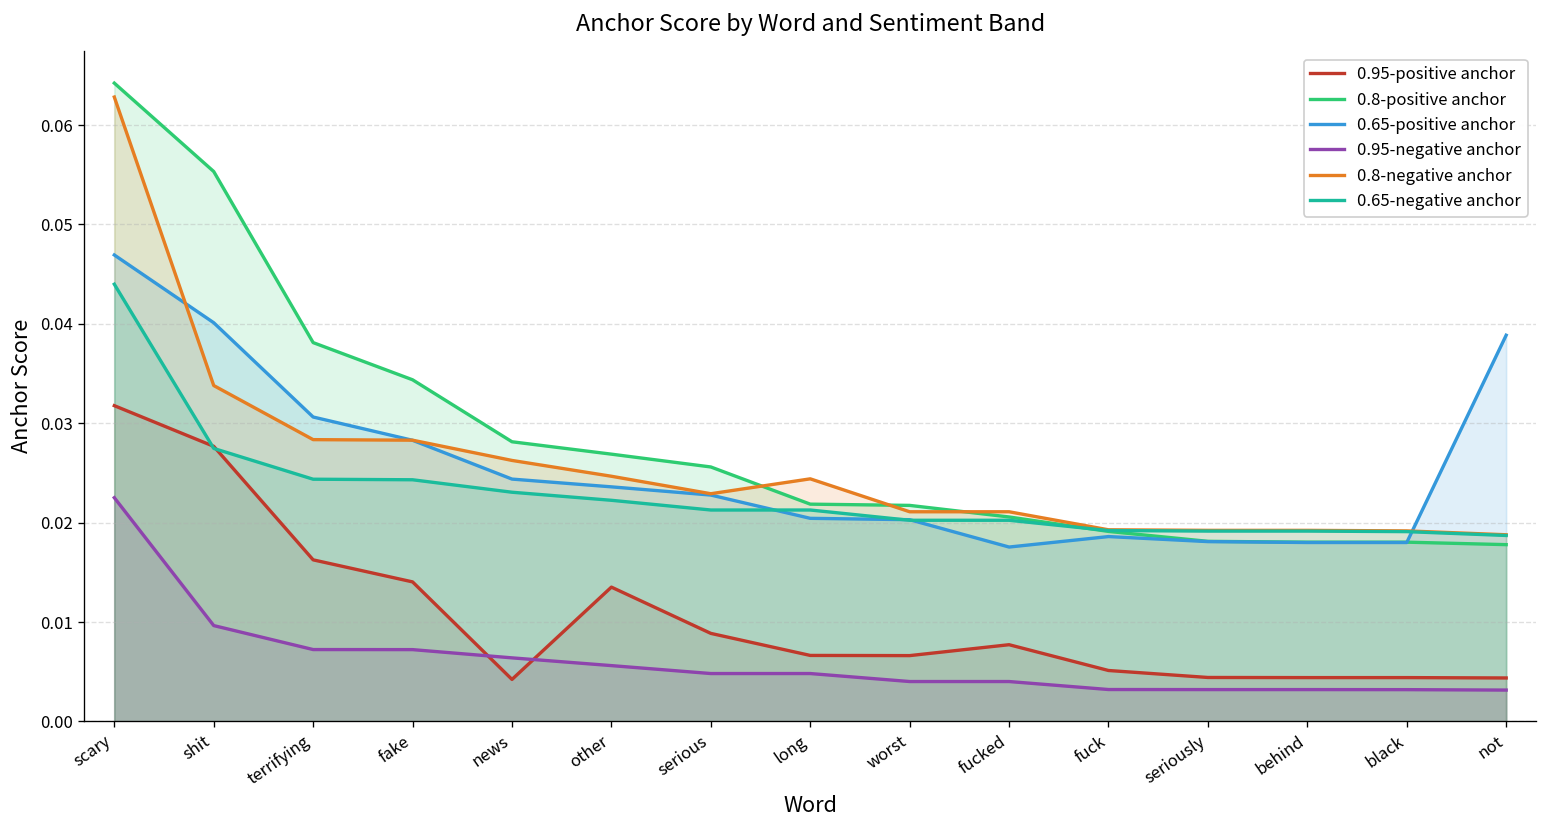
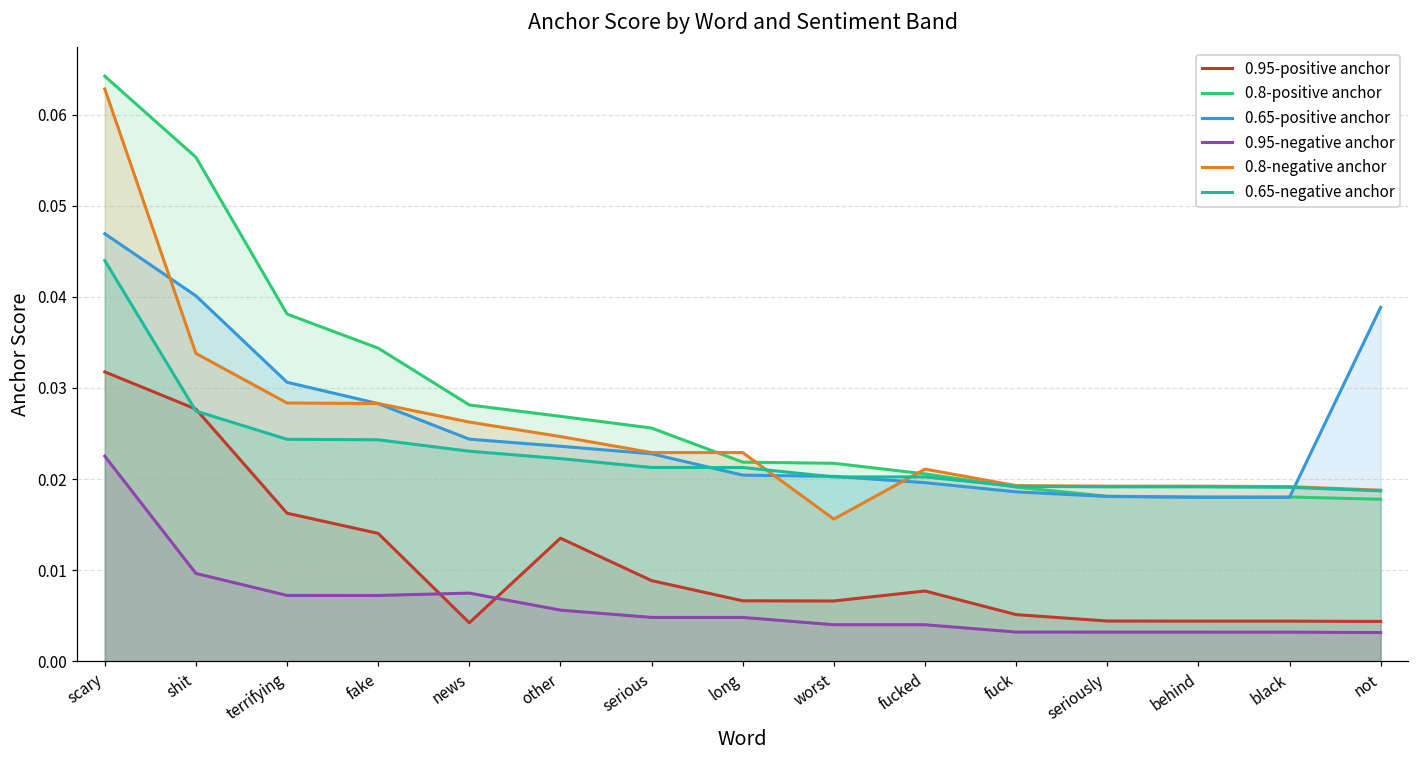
  {
    "0.95-positive anchor": {
      "scary": 0.032,
      "terrifying": 0.016,
      "fake": 0.014,
      "news": 0.004,
      "other": 0.014,
      "serious": 0.009,
      "long": 0.007,
      "worst": 0.007,
      "fucked": 0.008,
      "fuck": 0.005,
      "seriously": 0.004,
      "behind": 0.004,
      "black": 0.004,
      "not": 0.004
    },
    "0.65-positive anchor": {
      "scary": 0.047,
      "shit": 0.040,
      "terrifying": 0.031,
      "news": 0.024,
      "other": 0.024,
      "long": 0.020,
-     "fucked": 0.018,
+     "fucked": 0.020,
      "fuck": 0.019,
      "not": 0.039
    },
    "0.95-negative anchor": {
      "scary": 0.023,
      "shit": 0.010,
      "terrifying": 0.007,
      "fake": 0.007,
-     "news": 0.006,
+     "news": 0.007,
      "other": 0.006,
      "serious": 0.005,
      "long": 0.005,
      "worst": 0.004,
      "fucked": 0.004,
      "fuck": 0.003,
      "seriously": 0.003,
      "behind": 0.003,
      "black": 0.003,
      "not": 0.003
    },
    "0.8-negative anchor": {
      "scary": 0.063,
      "shit": 0.034,
      "terrifying": 0.028,
      "news": 0.026,
      "other": 0.025,
-     "long": 0.024,
-     "worst": 0.021,
+     "long": 0.023,
+     "worst": 0.016,
      "fucked": 0.021
    }
  }
